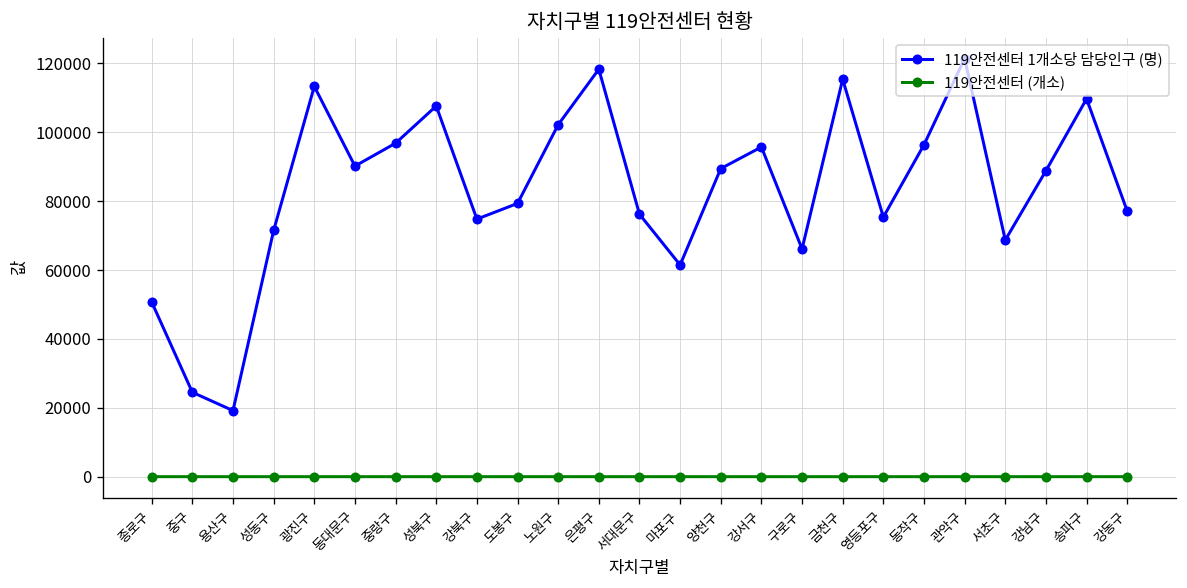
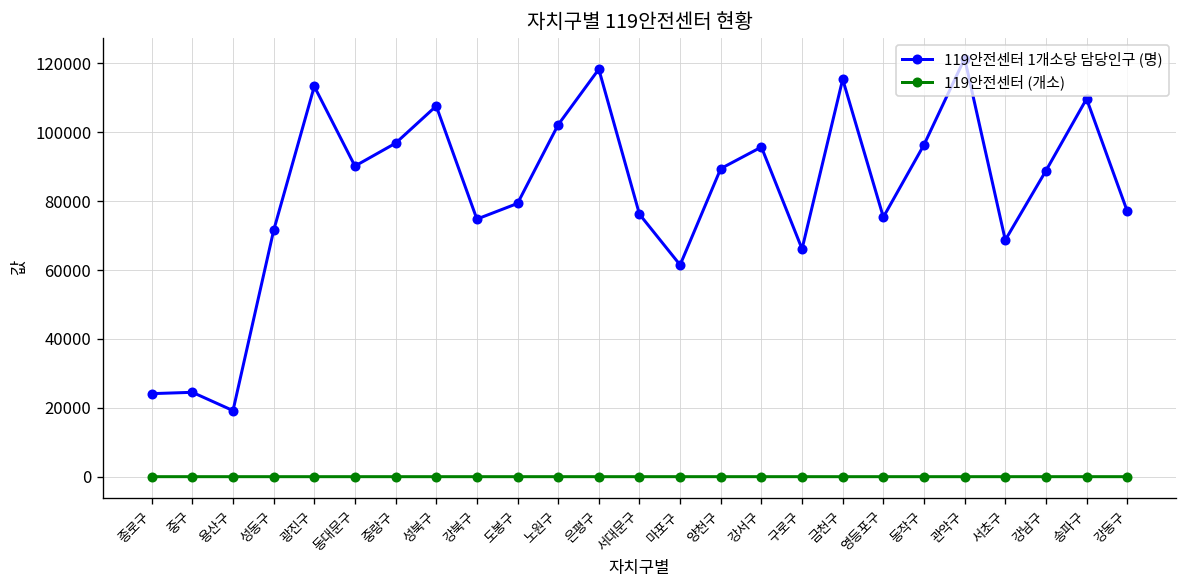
  {
    "119안전센터 1개소당 담당인구 (명)": {
-     "종로구": 51000,
+     "종로구": 24000,
      "중구": 25000,
      "용산구": 19000,
      "성동구": 71000,
      "광진구": 113000,
      "동대문구": 90000,
      "중랑구": 97000,
      "성북구": 108000,
      "강북구": 75000,
      "도봉구": 79000,
      "노원구": 102000,
      "은평구": 118000,
      "서대문구": 76000,
      "마포구": 61000,
      "양천구": 89000,
      "강서구": 96000,
      "구로구": 66000,
      "금천구": 115000,
      "영등포구": 75000,
      "동작구": 96000,
      "서초구": 69000,
      "강남구": 89000,
      "송파구": 110000,
      "강동구": 77000
    },
    "119안전센터 (개소)": {
      "종로구": 0,
      "중구": 0,
      "용산구": 0,
      "성동구": 0,
      "광진구": 0,
      "동대문구": 0,
      "중랑구": 0,
      "성북구": 0,
      "강북구": 0,
      "도봉구": 0,
      "노원구": 0,
      "은평구": 0,
      "서대문구": 0,
      "마포구": 0,
      "양천구": 0,
      "강서구": 0,
      "구로구": 0,
      "금천구": 0,
      "영등포구": 0,
      "동작구": 0,
      "관악구": 0,
      "서초구": 0,
      "강남구": 0,
      "송파구": 0,
      "강동구": 0
    }
  }
